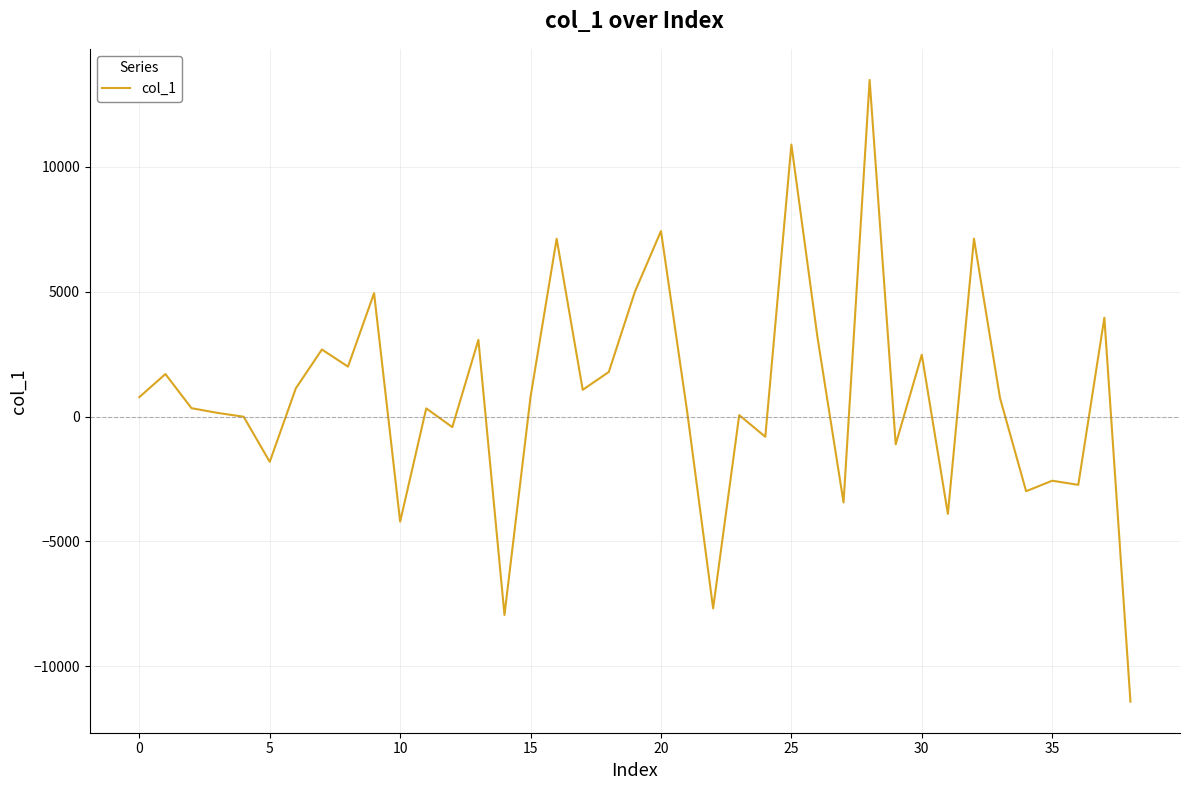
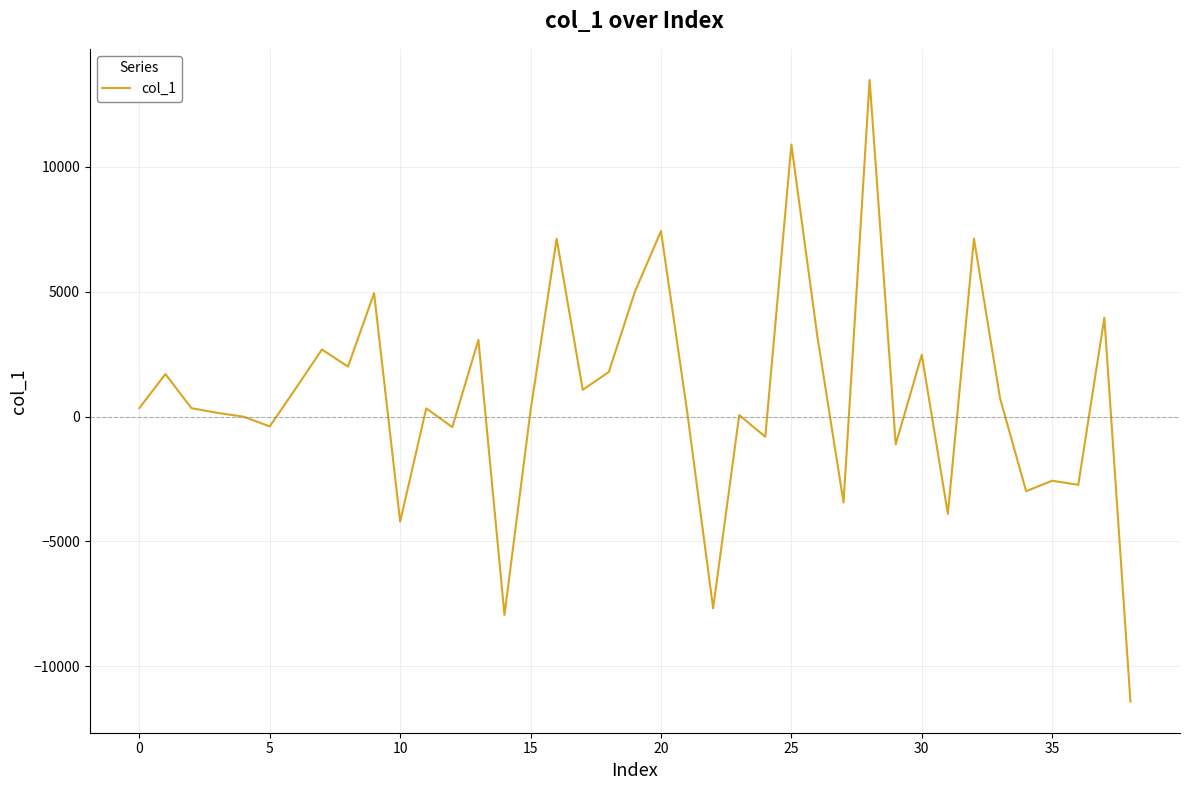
  {
-   "0": 800,
-   "5": -1800,
+   "0": 300,
+   "5": -400,
    "10": -4200,
-   "15": 800,
+   "15": 200,
    "20": 7400,
    "25": 10900,
    "30": 2500,
    "35": -2600
  }
